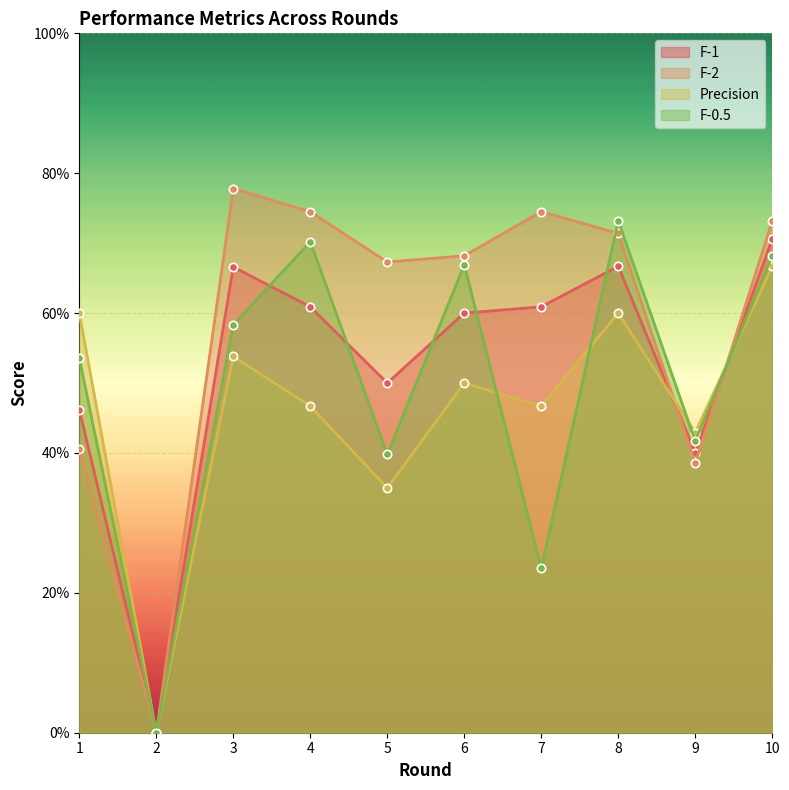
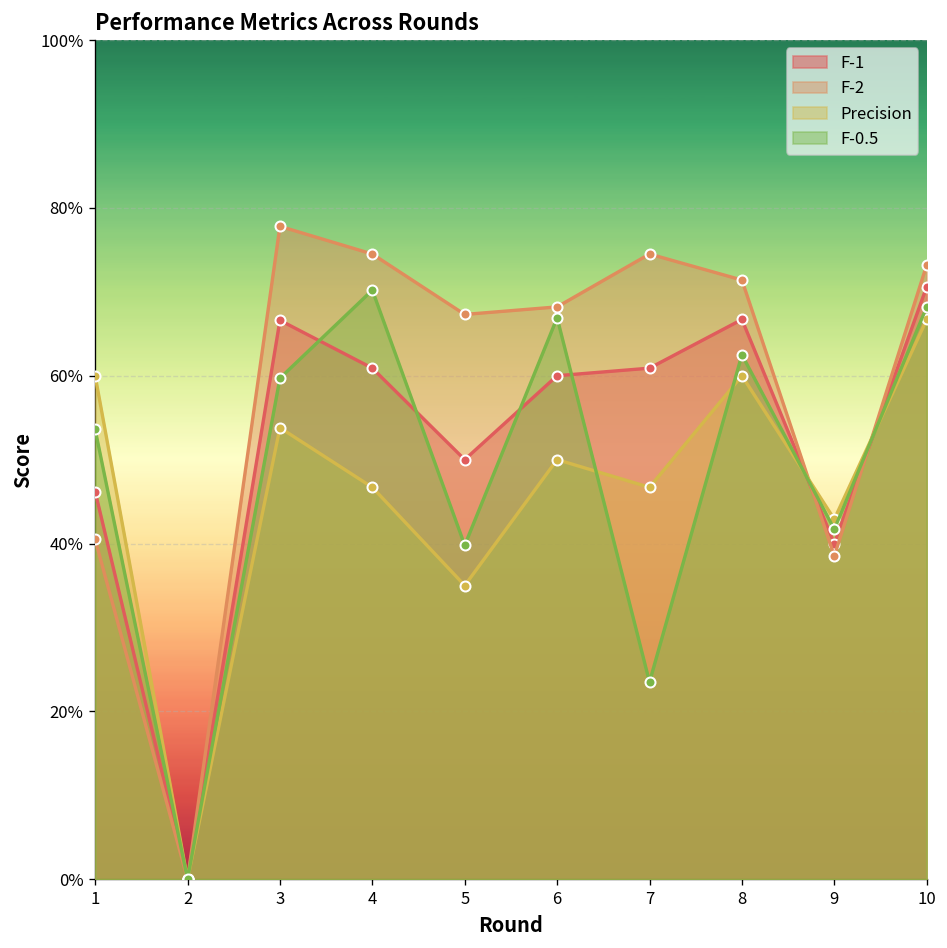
  {
    "F-0.5": {
      "1": "54%",
-     "3": "58%",
+     "3": "60%",
      "4": "70%",
      "5": "40%",
      "6": "67%",
      "7": "24%",
-     "8": "73%",
+     "8": "63%",
      "9": "42%",
      "10": "68%"
    }
  }
